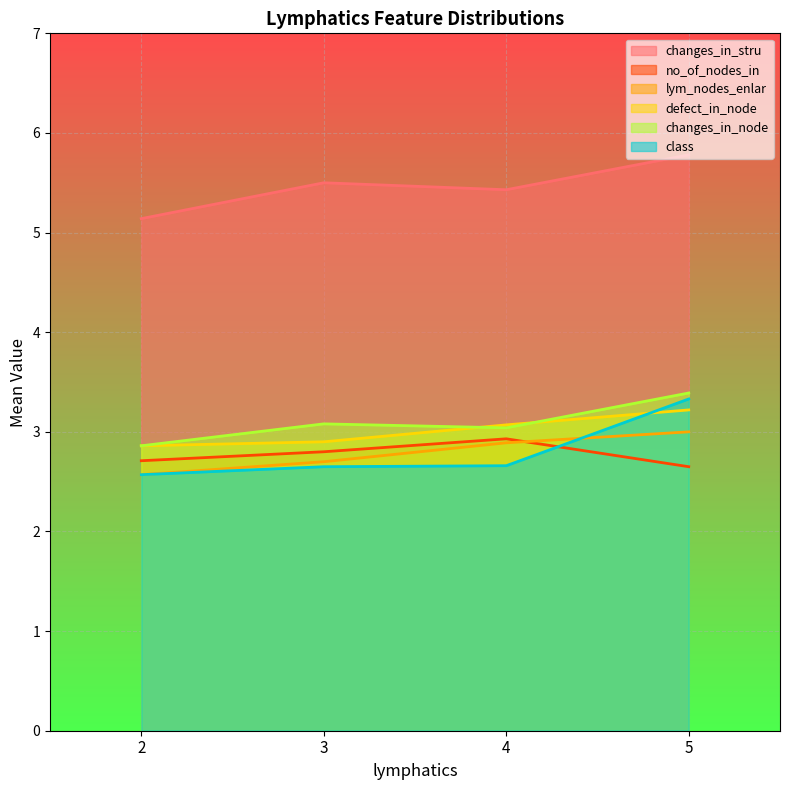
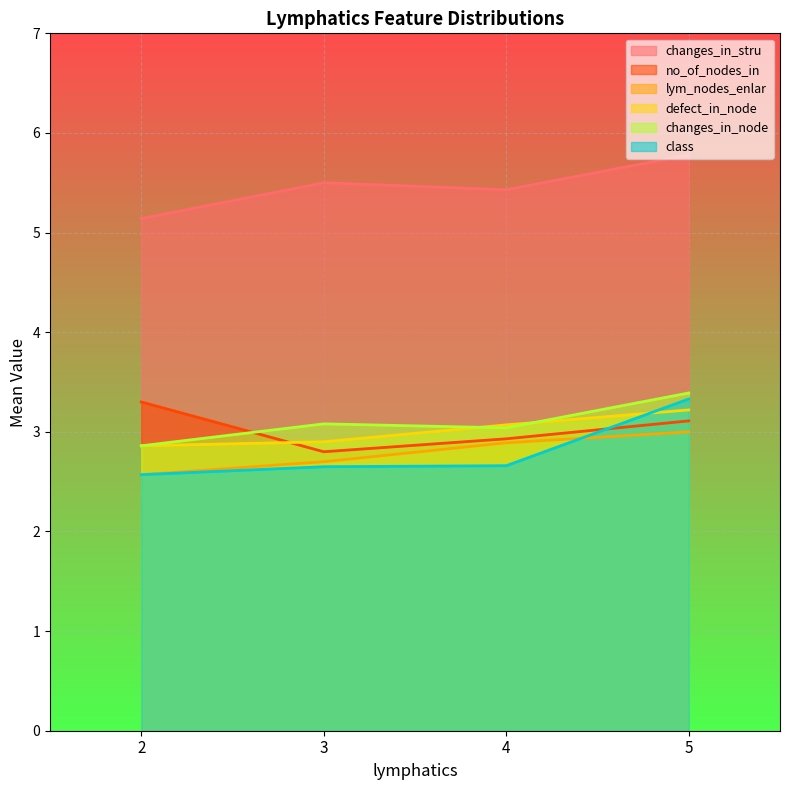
  {
    "changes_in_stru": {
      "2": 5.1,
      "3": 5.5,
      "4": 5.4
    },
    "no_of_nodes_in": {
-     "2": 2.7,
+     "2": 3.3,
      "3": 2.8,
      "4": 2.9,
-     "5": 2.7
+     "5": 3.1
    },
    "changes_in_node": {
      "3": 3.1,
      "4": 3.0,
      "5": 3.4
    },
    "class": {
      "3": 2.7,
      "4": 2.7,
      "5": 3.3
    }
  }
